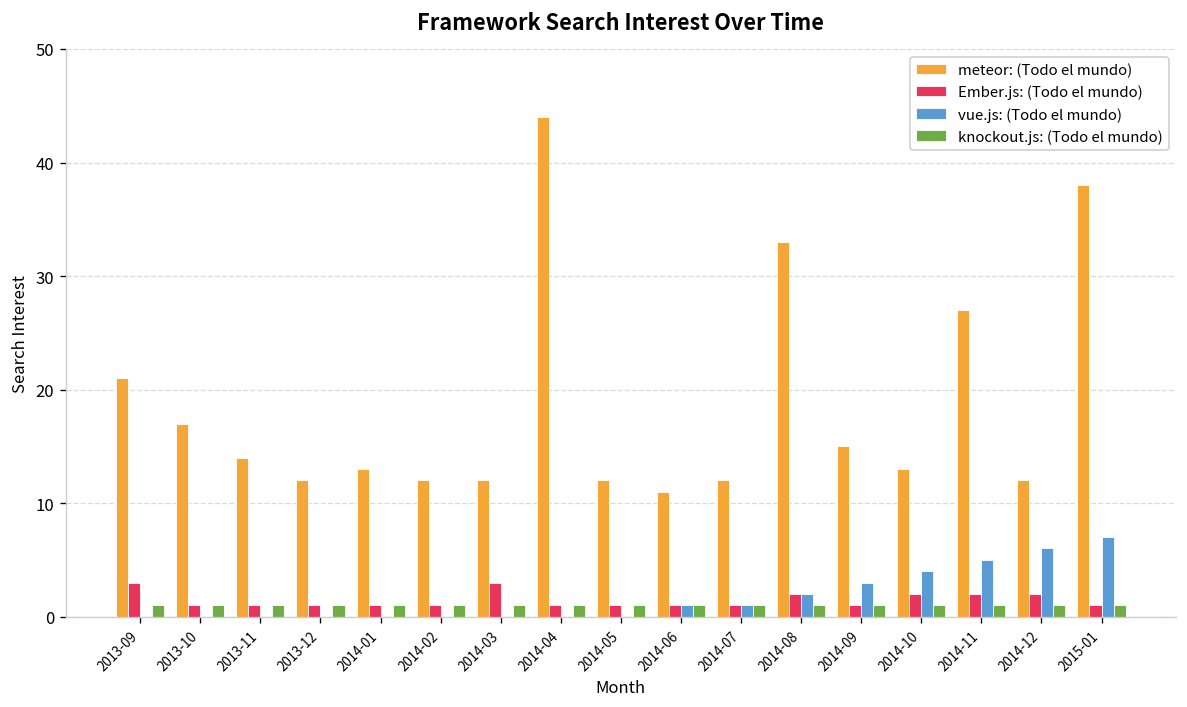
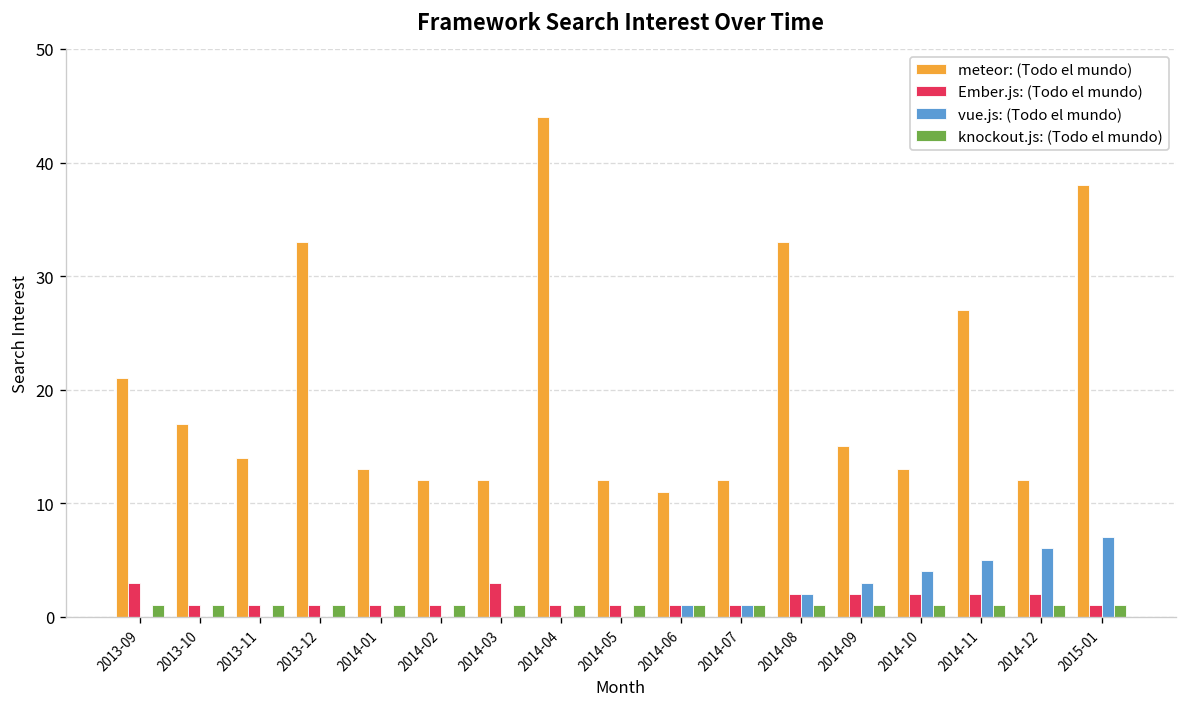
  {
    "meteor: (Todo el mundo)": {
      "2013-09": 21,
      "2013-10": 17,
      "2013-11": 14,
-     "2013-12": 12,
+     "2013-12": 33,
      "2014-01": 13,
      "2014-02": 12,
      "2014-03": 12,
      "2014-04": 44,
      "2014-05": 12,
      "2014-06": 11,
      "2014-07": 12,
      "2014-08": 33,
      "2014-09": 15,
      "2014-10": 13,
      "2014-11": 27,
      "2014-12": 12,
      "2015-01": 38
    },
    "Ember.js: (Todo el mundo)": {
      "2013-09": 3,
      "2013-10": 1,
      "2013-11": 1,
      "2013-12": 1,
      "2014-01": 1,
      "2014-02": 1,
      "2014-03": 3,
      "2014-04": 1,
      "2014-05": 1,
      "2014-06": 1,
      "2014-07": 1,
      "2014-08": 2,
-     "2014-09": 1,
+     "2014-09": 2,
      "2014-10": 2,
      "2014-11": 2,
      "2014-12": 2,
      "2015-01": 1
    },
    "vue.js: (Todo el mundo)": {
      "2013-09": 0,
      "2013-10": 0,
      "2013-11": 0,
      "2013-12": 0,
      "2014-01": 0,
      "2014-02": 0,
      "2014-03": 0,
      "2014-04": 0,
      "2014-05": 0,
      "2014-06": 1,
      "2014-07": 1,
      "2014-08": 2,
      "2014-09": 3,
      "2014-10": 4,
      "2014-11": 5,
      "2014-12": 6,
      "2015-01": 7
    },
    "knockout.js: (Todo el mundo)": {
      "2013-09": 1,
      "2013-10": 1,
      "2013-11": 1,
      "2013-12": 1,
      "2014-01": 1,
      "2014-02": 1,
      "2014-03": 1,
      "2014-04": 1,
      "2014-05": 1,
      "2014-06": 1,
      "2014-07": 1,
      "2014-08": 1,
      "2014-09": 1,
      "2014-10": 1,
      "2014-11": 1,
      "2014-12": 1,
      "2015-01": 1
    }
  }
